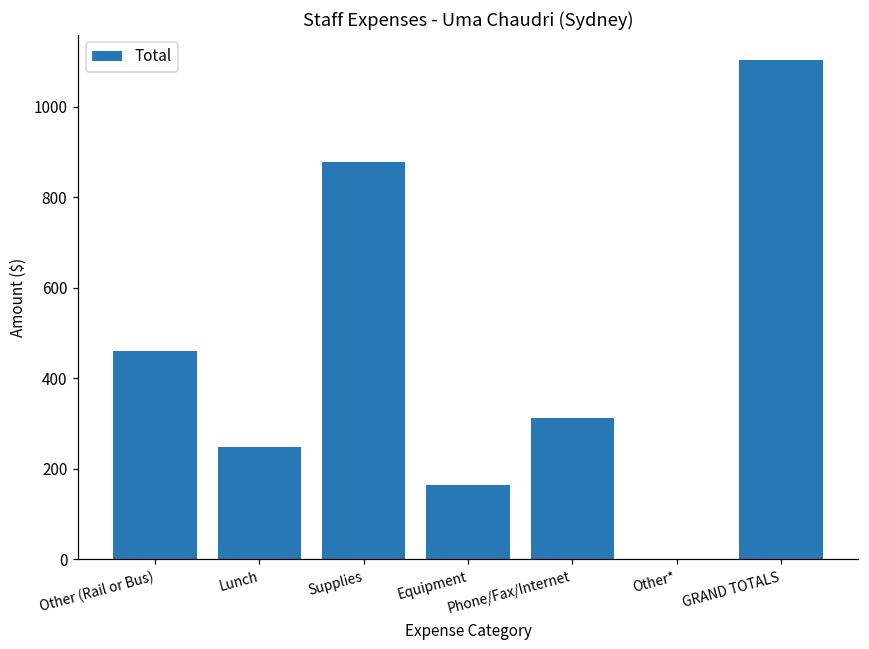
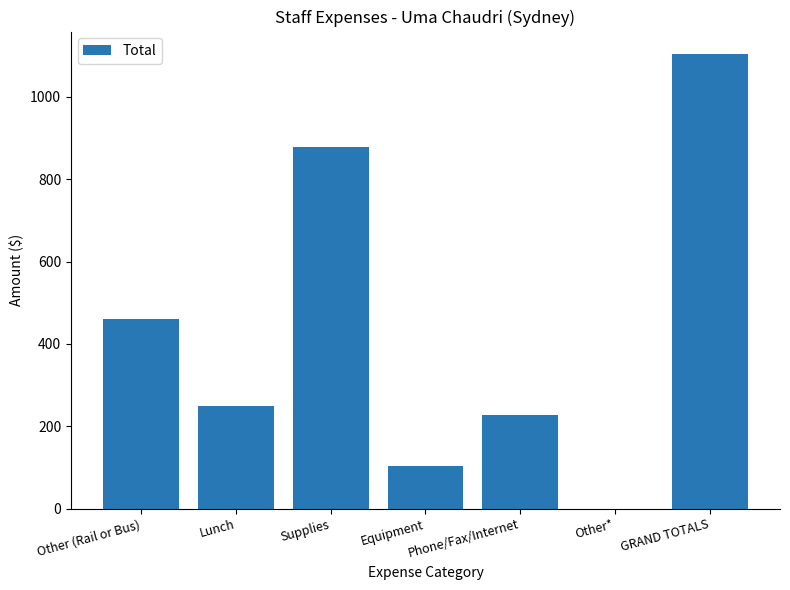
  {
    "Other (Rail or Bus)": 460,
    "Lunch": 250,
    "Supplies": 880,
-   "Equipment": 170,
-   "Phone/Fax/Internet": 310,
+   "Equipment": 100,
+   "Phone/Fax/Internet": 230,
    "Other*": 0,
    "GRAND TOTALS": 1100
  }
